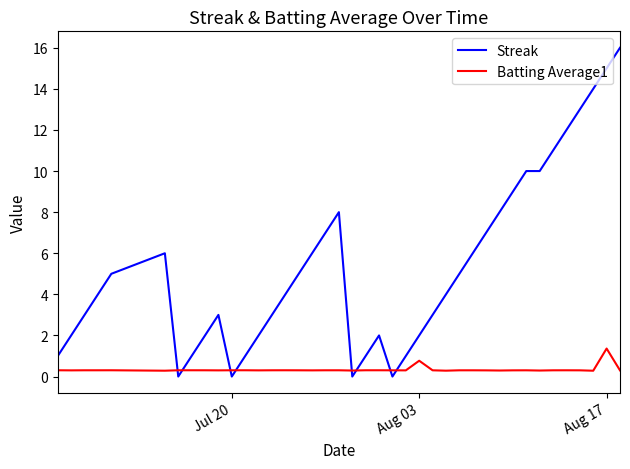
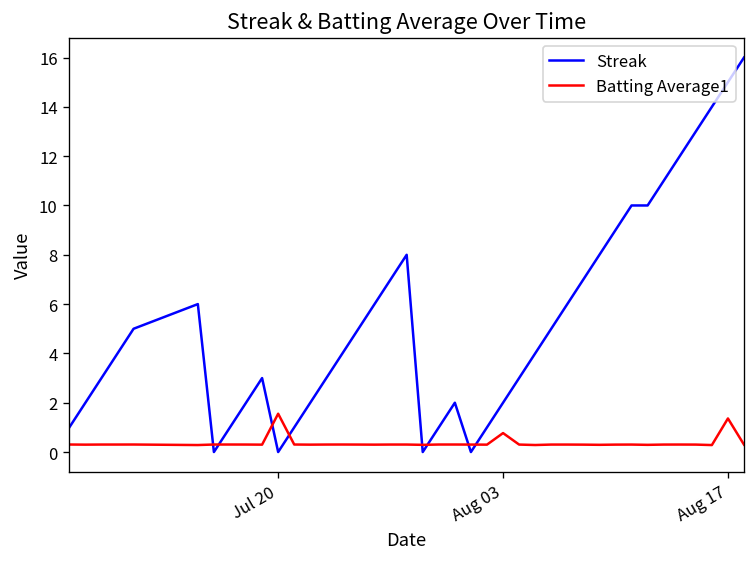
  {
    "Streak": {
      "Jul 20": 0.0,
      "Aug 03": 2.0
    },
    "Batting Average1": {
-     "Jul 20": 0.3,
+     "Jul 20": 1.6,
      "Aug 03": 0.8,
      "Aug 17": 1.4
    }
  }
